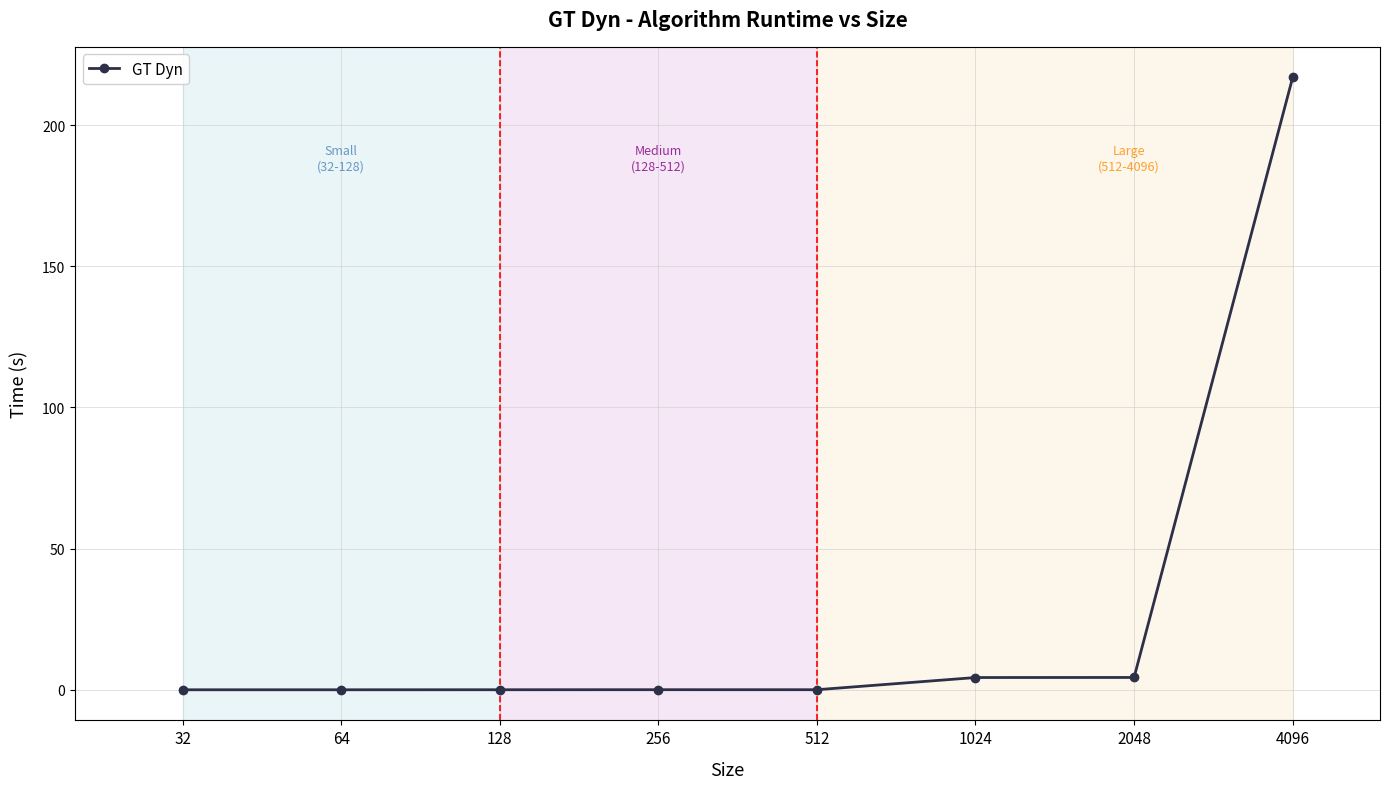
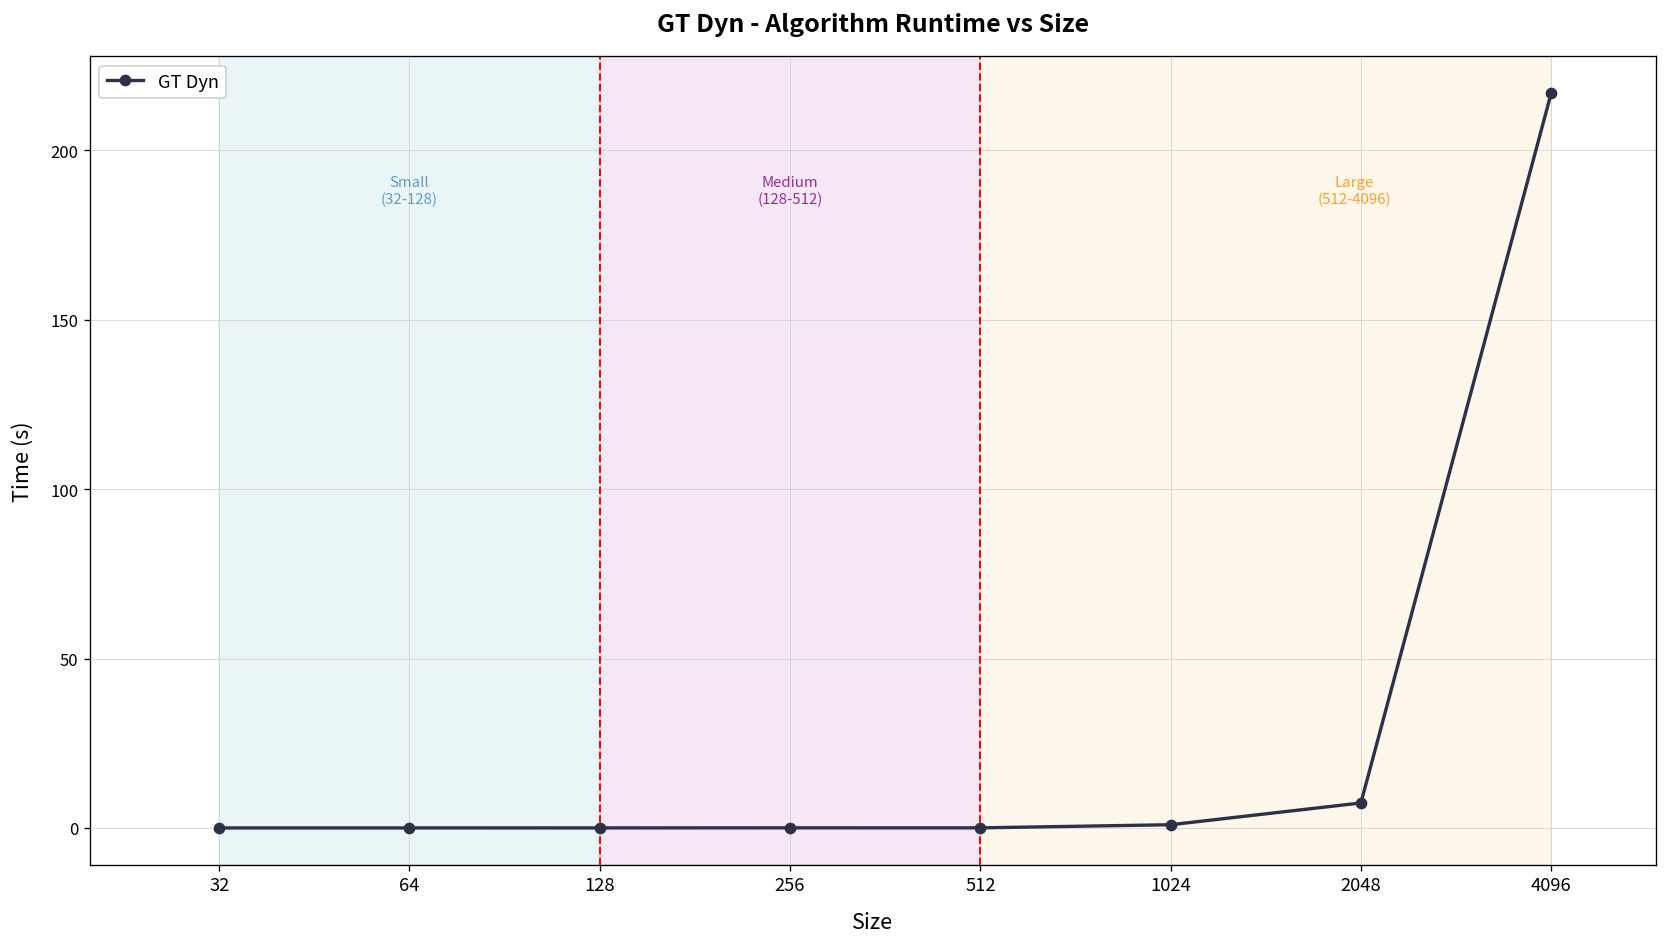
  {
    "32": 0,
    "64": 0,
    "128": 0,
    "256": 0,
    "512": 0,
-   "1024": 4,
-   "2048": 4,
+   "1024": 1,
+   "2048": 7,
    "4096": 217
  }
